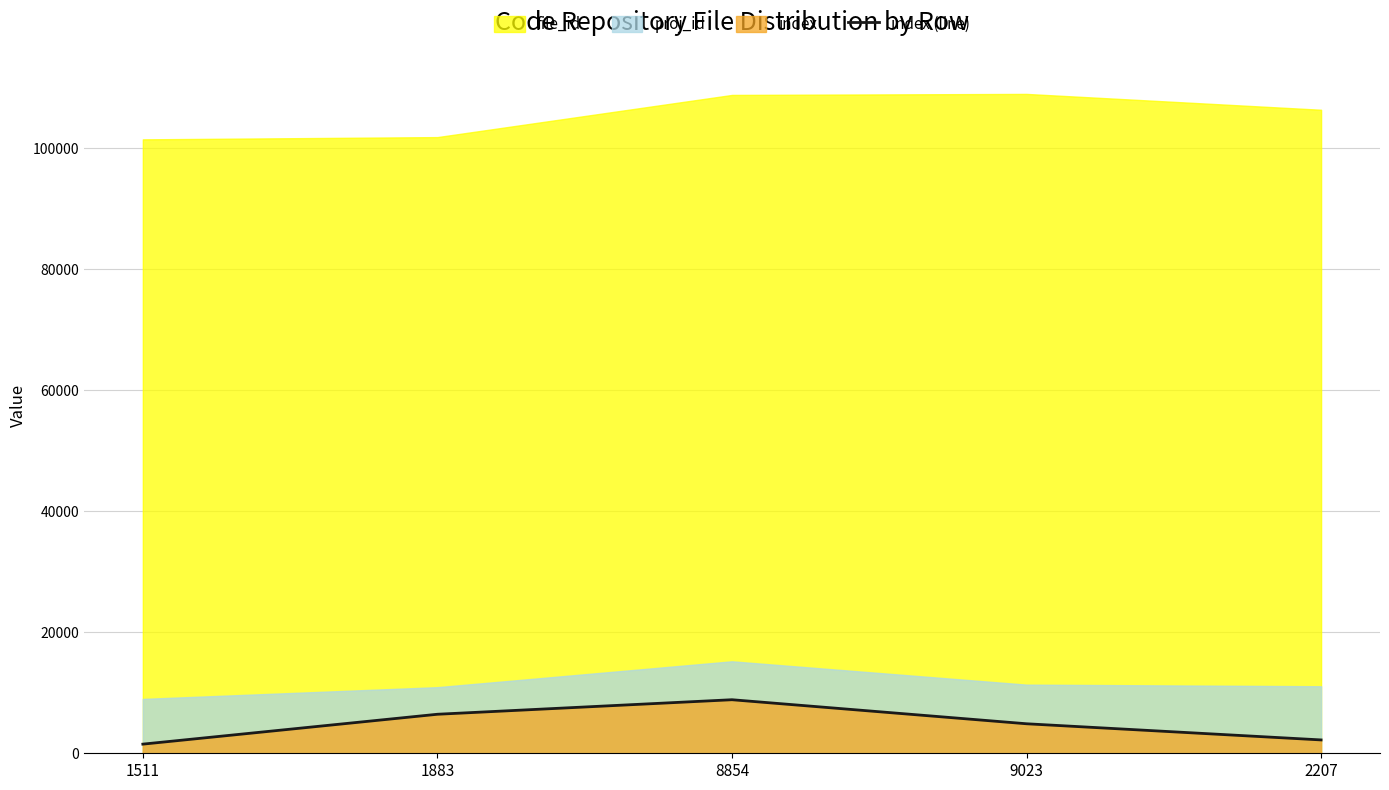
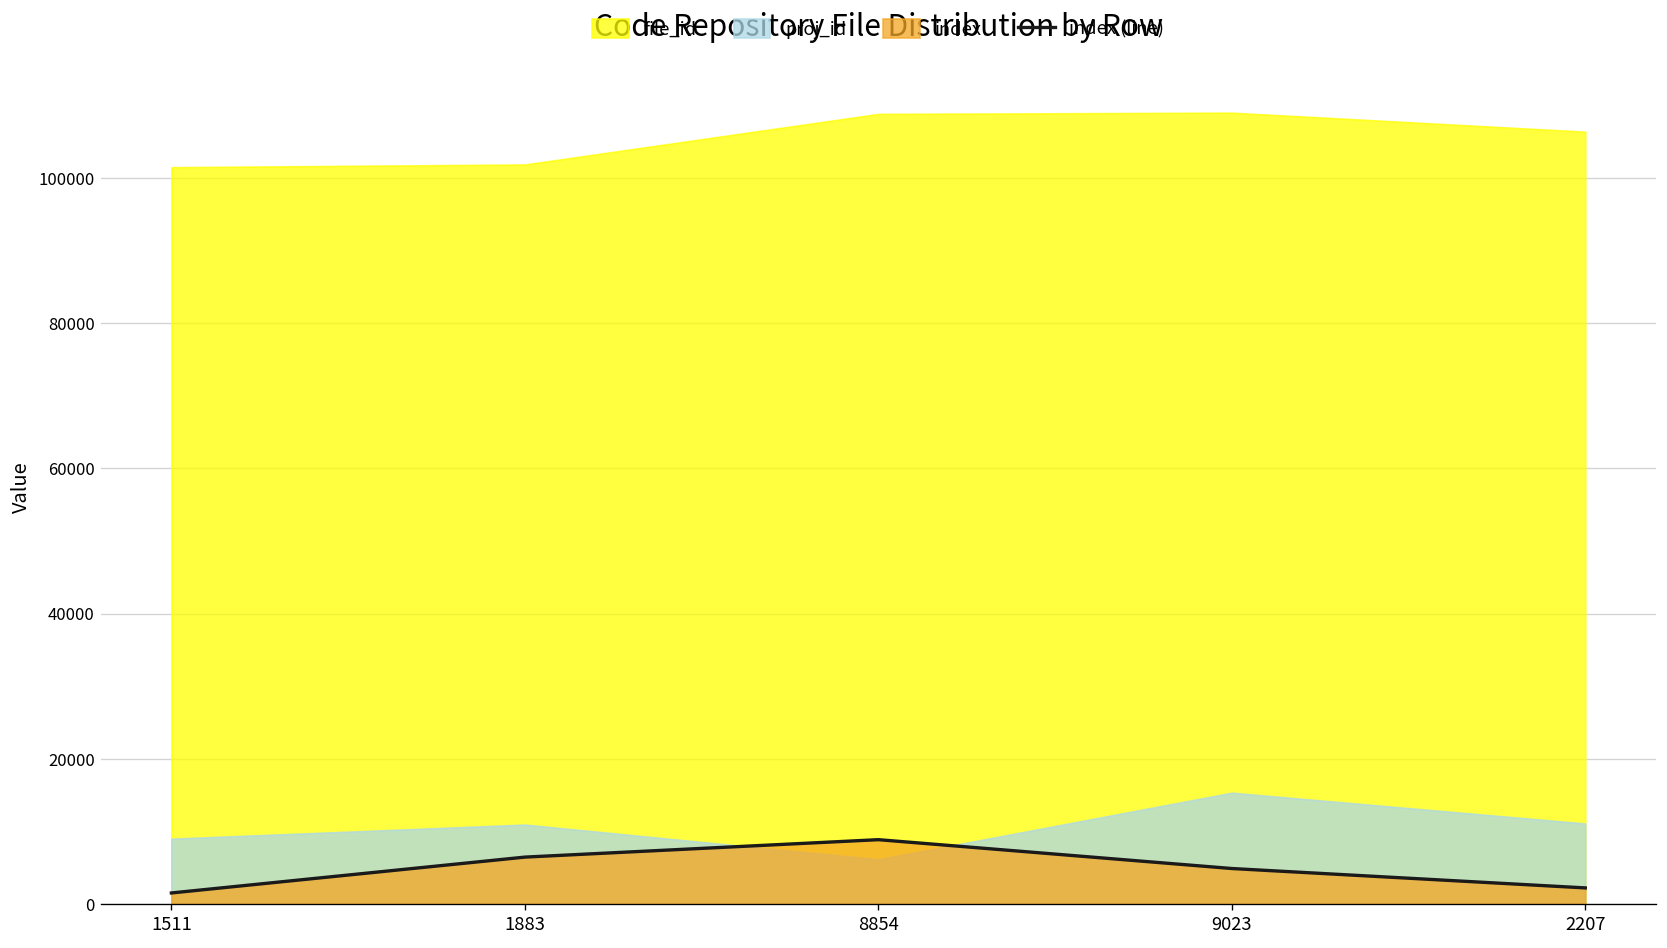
  {
    "file_id": {
      "1511": 102000,
      "1883": 102000,
      "8854": 109000,
      "9023": 109000,
      "2207": 106000
    },
    "proj_id": {
      "1511": 9000,
      "1883": 11000,
-     "8854": 15000,
-     "9023": 11000,
+     "8854": 6000,
+     "9023": 15000,
      "2207": 11000
    },
    "index": {
      "1511": 2000,
      "1883": 6000,
      "8854": 9000,
      "9023": 5000,
      "2207": 2000
    }
  }
